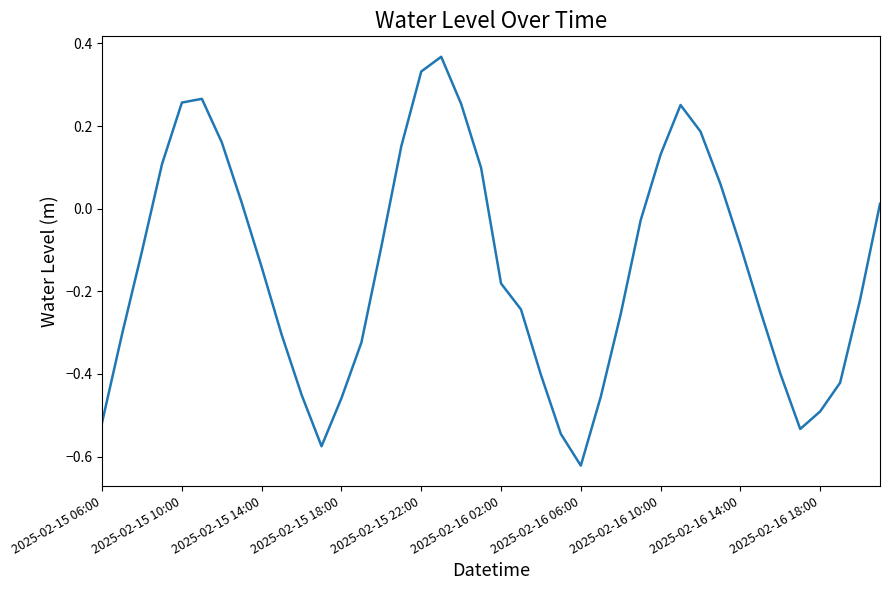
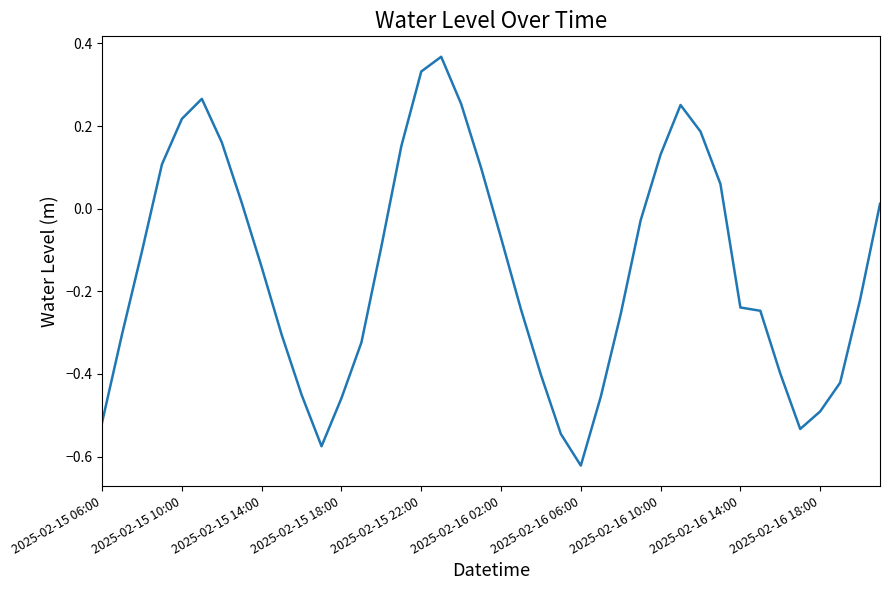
  {
    "2025-02-15 06:00": -0.52,
-   "2025-02-15 10:00": 0.26,
+   "2025-02-15 10:00": 0.22,
    "2025-02-15 14:00": -0.14,
    "2025-02-15 18:00": -0.46,
    "2025-02-15 22:00": 0.33,
-   "2025-02-16 02:00": -0.18,
+   "2025-02-16 02:00": -0.07,
    "2025-02-16 06:00": -0.62,
    "2025-02-16 10:00": 0.13,
-   "2025-02-16 14:00": -0.09,
+   "2025-02-16 14:00": -0.24,
    "2025-02-16 18:00": -0.49
  }
